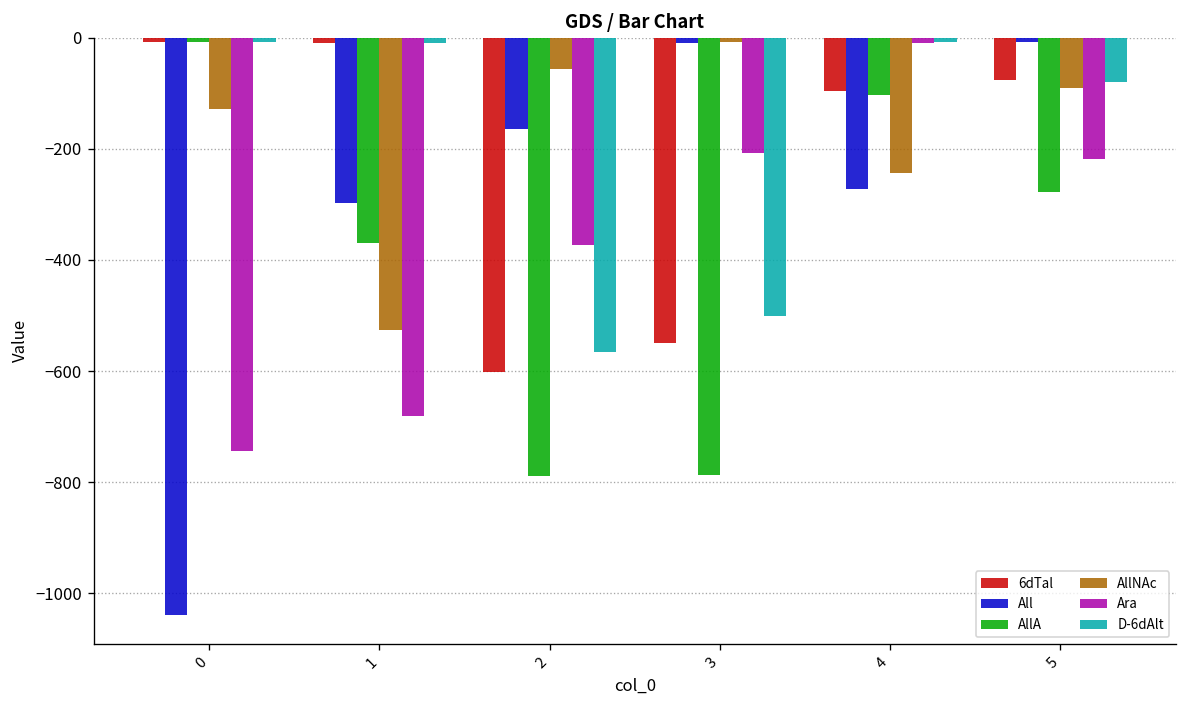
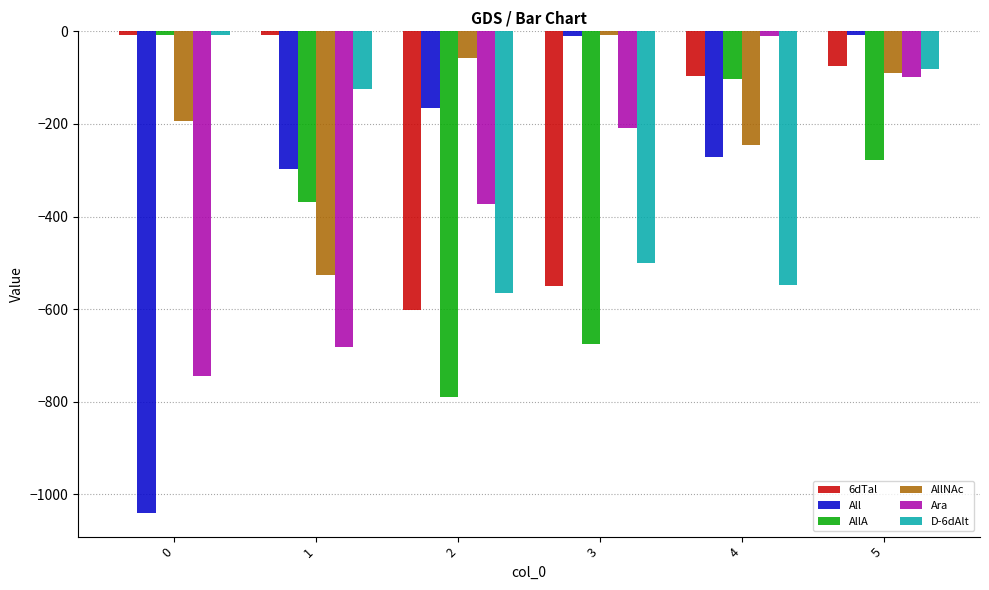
  {
    "6dTal": {
      "0": -10,
      "1": -10,
      "2": -600,
      "3": -550,
      "4": -100,
      "5": -80
    },
    "All": {
      "0": -1040,
      "1": -300,
      "2": -160,
      "3": -10,
      "4": -270,
      "5": -10
    },
    "AllA": {
      "0": -10,
      "1": -370,
      "2": -790,
-     "3": -790,
+     "3": -680,
      "4": -100,
      "5": -280
    },
    "AllNAc": {
-     "0": -130,
+     "0": -190,
      "1": -530,
      "2": -60,
      "3": -10,
      "4": -240,
      "5": -90
    },
    "Ara": {
      "0": -740,
      "1": -680,
      "2": -370,
      "3": -210,
      "4": -10,
-     "5": -220
+     "5": -100
    },
    "D-6dAlt": {
      "0": -10,
-     "1": -10,
+     "1": -120,
      "2": -570,
      "3": -500,
-     "4": -10,
+     "4": -550,
      "5": -80
    }
  }
